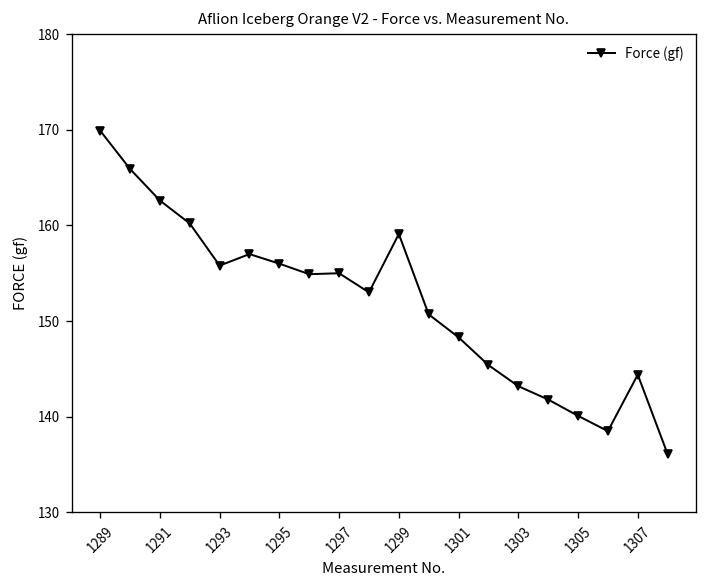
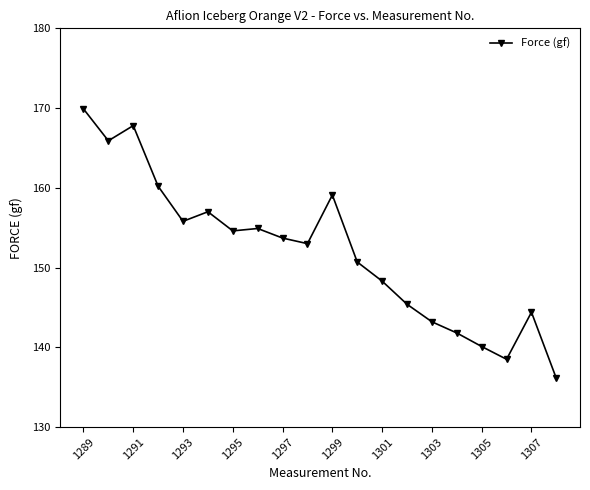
  {
    "1289": 170,
-   "1291": 163,
+   "1291": 168,
    "1293": 156,
-   "1295": 156,
-   "1297": 155,
+   "1295": 155,
+   "1297": 154,
    "1299": 159,
    "1301": 148,
    "1303": 143,
    "1305": 140,
    "1307": 144
  }
